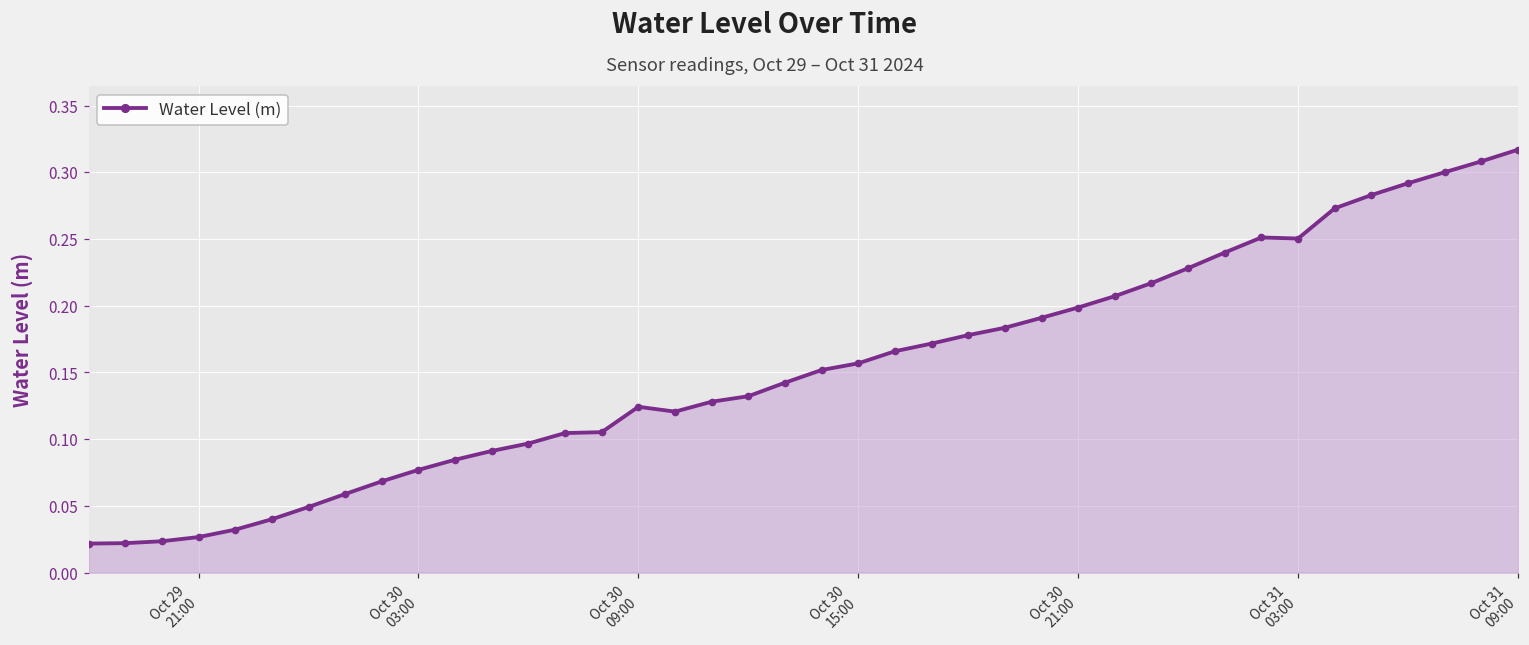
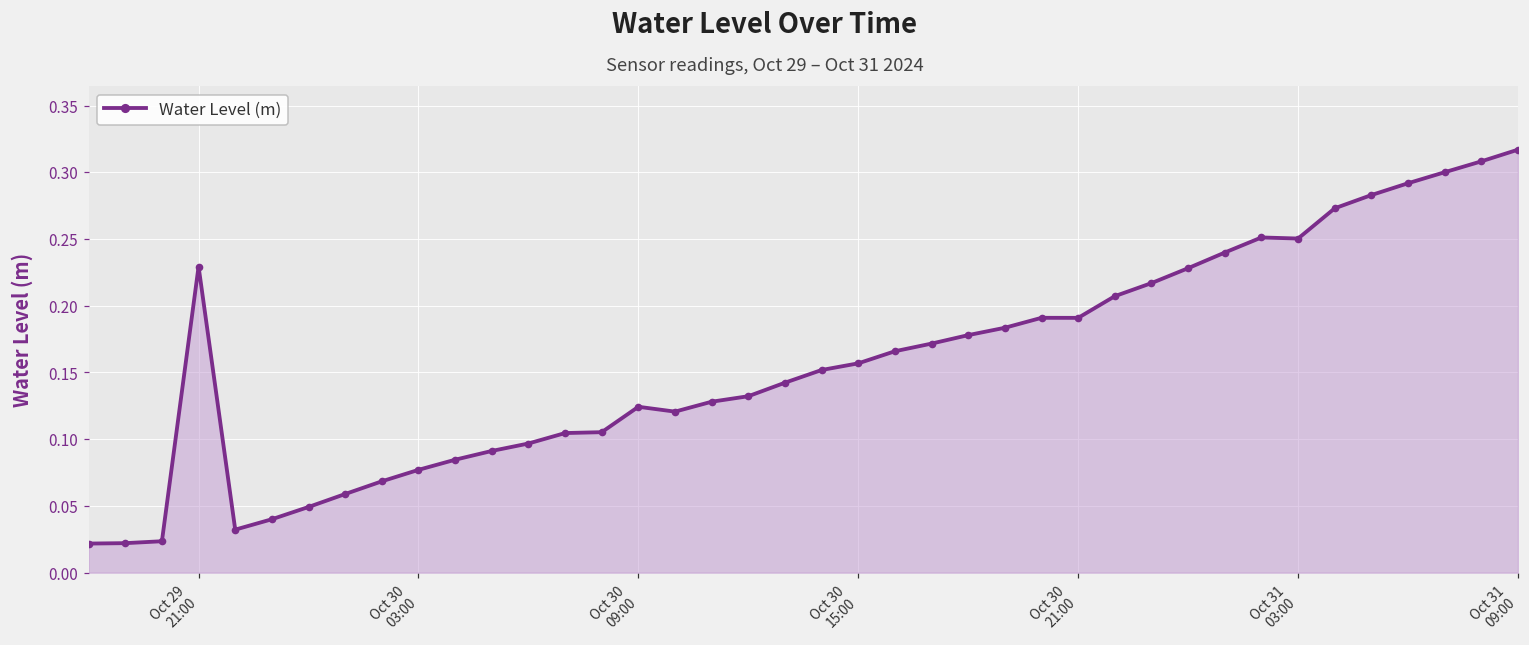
  {
-   "Oct 29 21:00": 0.027,
+   "Oct 29 21:00": 0.229,
    "Oct 30 03:00": 0.077,
    "Oct 30 09:00": 0.124,
    "Oct 30 15:00": 0.157,
-   "Oct 30 21:00": 0.199,
+   "Oct 30 21:00": 0.191,
    "Oct 31 03:00": 0.250,
    "Oct 31 09:00": 0.317
  }
